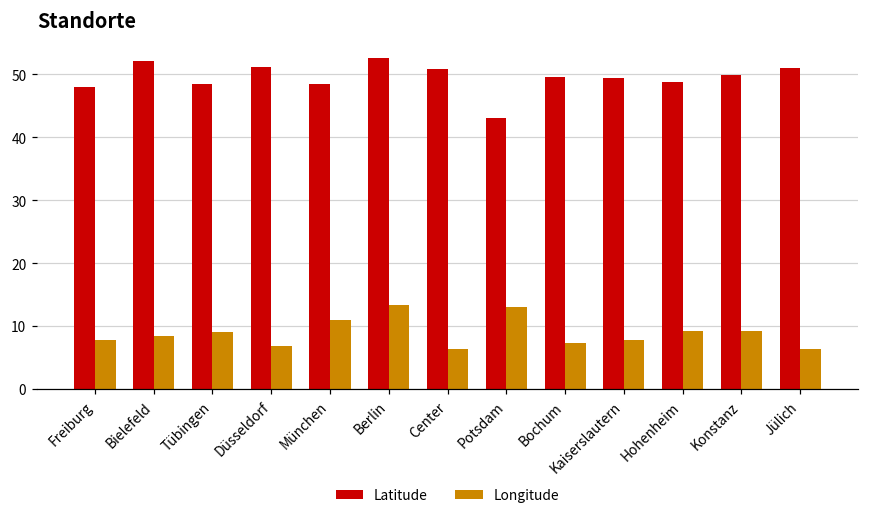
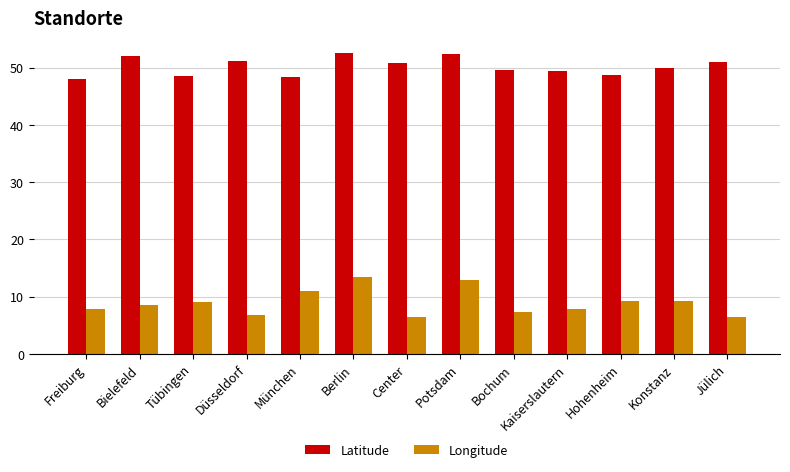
  {
    "Latitude": {
      "Freiburg": 48,
      "Bielefeld": 52,
      "Tübingen": 49,
      "Düsseldorf": 51,
      "München": 48,
      "Berlin": 53,
      "Center": 51,
-     "Potsdam": 43,
+     "Potsdam": 52,
      "Bochum": 50,
      "Kaiserslautern": 49,
      "Hohenheim": 49,
      "Konstanz": 50,
      "Jülich": 51
    },
    "Longitude": {
      "Freiburg": 8,
      "Bielefeld": 8,
      "Tübingen": 9,
      "Düsseldorf": 7,
      "München": 11,
      "Berlin": 13,
      "Center": 6,
      "Potsdam": 13,
      "Bochum": 7,
      "Kaiserslautern": 8,
      "Hohenheim": 9,
      "Konstanz": 9,
      "Jülich": 6
    }
  }
